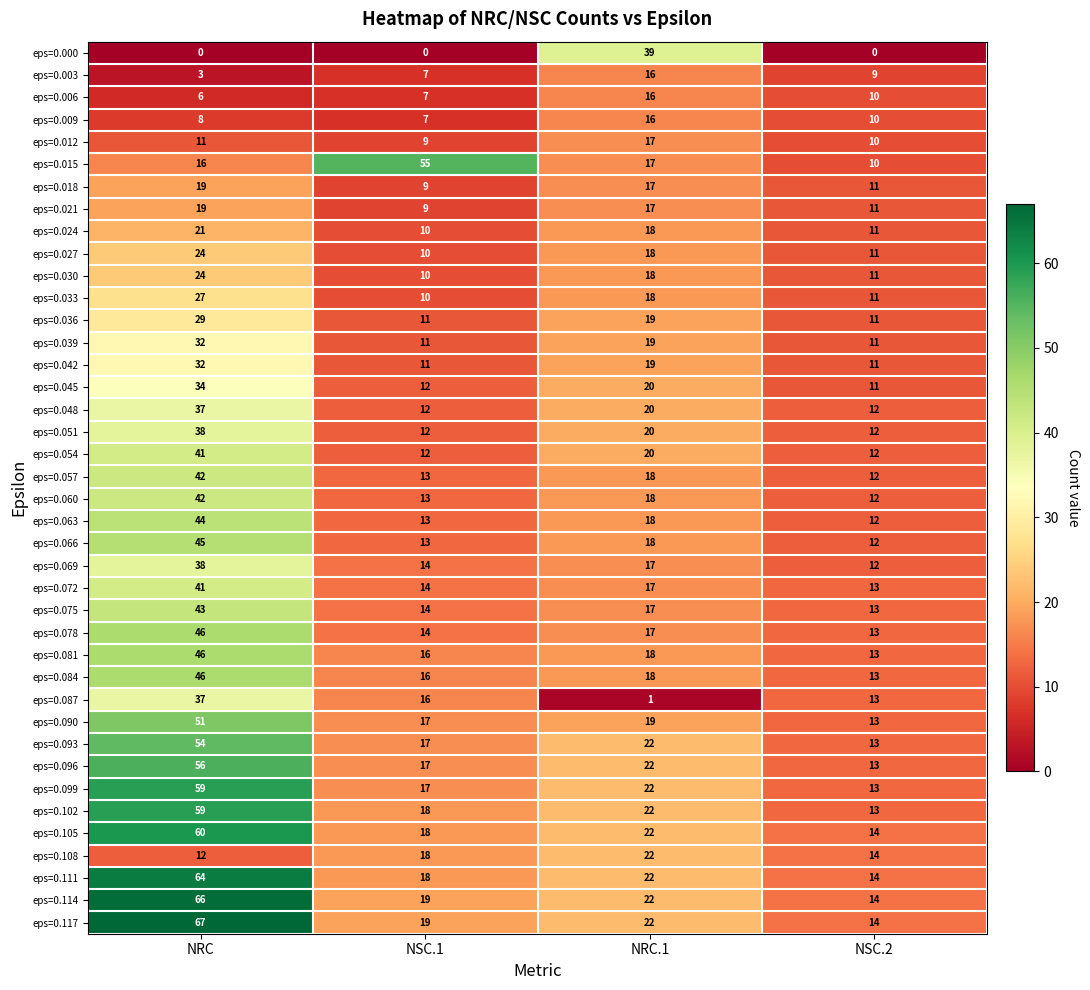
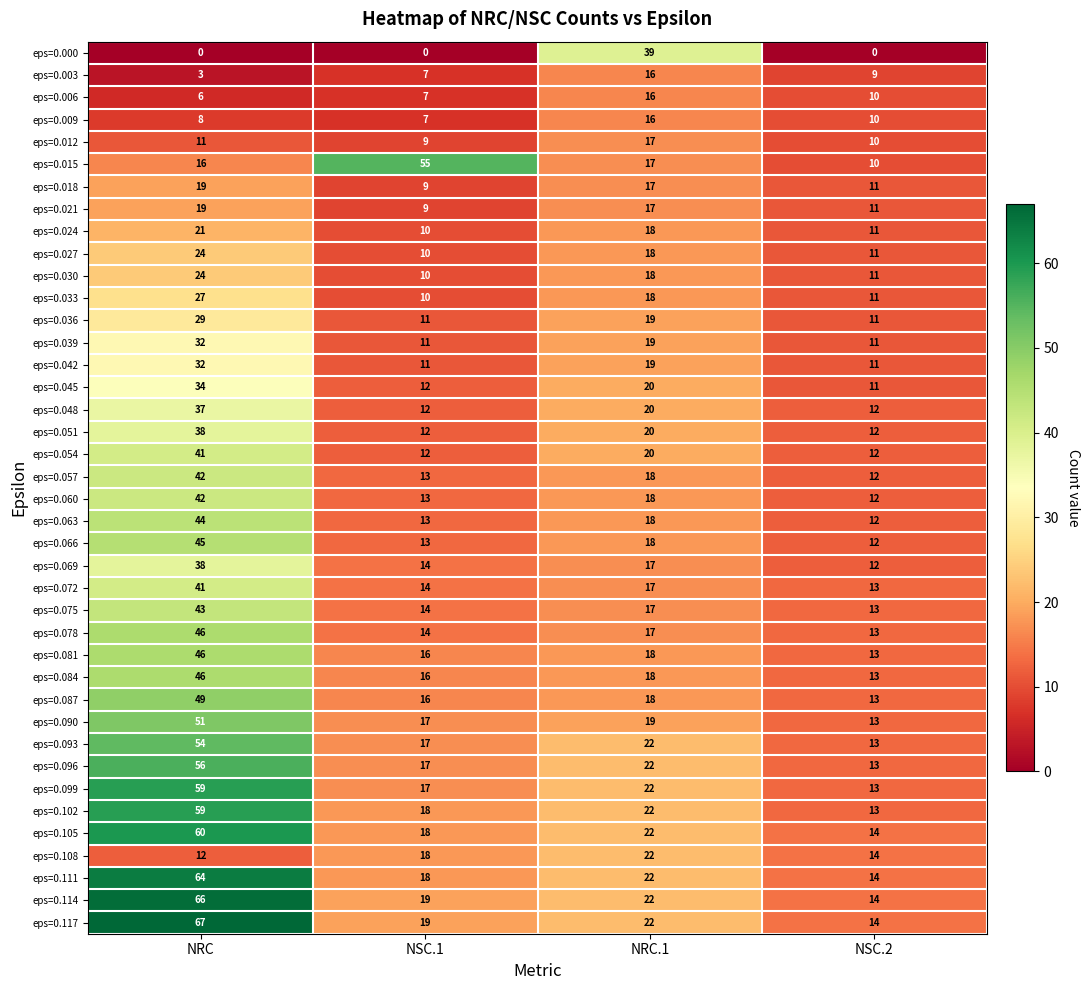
  {
    "eps=0.000": {
      "NRC": 0,
      "NSC.1": 0,
      "NRC.1": 39,
      "NSC.2": 0
    },
    "eps=0.003": {
      "NRC": 3,
      "NSC.1": 7,
      "NRC.1": 16,
      "NSC.2": 9
    },
    "eps=0.006": {
      "NRC": 6,
      "NSC.1": 7,
      "NRC.1": 16,
      "NSC.2": 10
    },
    "eps=0.009": {
      "NRC": 8,
      "NSC.1": 7,
      "NRC.1": 16,
      "NSC.2": 10
    },
    "eps=0.012": {
      "NRC": 11,
      "NSC.1": 9,
      "NRC.1": 17,
      "NSC.2": 10
    },
    "eps=0.015": {
      "NRC": 16,
      "NSC.1": 55,
      "NRC.1": 17,
      "NSC.2": 10
    },
    "eps=0.018": {
      "NRC": 19,
      "NSC.1": 9,
      "NRC.1": 17,
      "NSC.2": 11
    },
    "eps=0.021": {
      "NRC": 19,
      "NSC.1": 9,
      "NRC.1": 17,
      "NSC.2": 11
    },
    "eps=0.024": {
      "NRC": 21,
      "NSC.1": 10,
      "NRC.1": 18,
      "NSC.2": 11
    },
    "eps=0.027": {
      "NRC": 24,
      "NSC.1": 10,
      "NRC.1": 18,
      "NSC.2": 11
    },
    "eps=0.030": {
      "NRC": 24,
      "NSC.1": 10,
      "NRC.1": 18,
      "NSC.2": 11
    },
    "eps=0.033": {
      "NRC": 27,
      "NSC.1": 10,
      "NRC.1": 18,
      "NSC.2": 11
    },
    "eps=0.036": {
      "NRC": 29,
      "NSC.1": 11,
      "NRC.1": 19,
      "NSC.2": 11
    },
    "eps=0.039": {
      "NRC": 32,
      "NSC.1": 11,
      "NRC.1": 19,
      "NSC.2": 11
    },
    "eps=0.042": {
      "NRC": 32,
      "NSC.1": 11,
      "NRC.1": 19,
      "NSC.2": 11
    },
    "eps=0.045": {
      "NRC": 34,
      "NSC.1": 12,
      "NRC.1": 20,
      "NSC.2": 11
    },
    "eps=0.048": {
      "NRC": 37,
      "NSC.1": 12,
      "NRC.1": 20,
      "NSC.2": 12
    },
    "eps=0.051": {
      "NRC": 38,
      "NSC.1": 12,
      "NRC.1": 20,
      "NSC.2": 12
    },
    "eps=0.054": {
      "NRC": 41,
      "NSC.1": 12,
      "NRC.1": 20,
      "NSC.2": 12
    },
    "eps=0.057": {
      "NRC": 42,
      "NSC.1": 13,
      "NRC.1": 18,
      "NSC.2": 12
    },
    "eps=0.060": {
      "NRC": 42,
      "NSC.1": 13,
      "NRC.1": 18,
      "NSC.2": 12
    },
    "eps=0.063": {
      "NRC": 44,
      "NSC.1": 13,
      "NRC.1": 18,
      "NSC.2": 12
    },
    "eps=0.066": {
      "NRC": 45,
      "NSC.1": 13,
      "NRC.1": 18,
      "NSC.2": 12
    },
    "eps=0.069": {
      "NRC": 38,
      "NSC.1": 14,
      "NRC.1": 17,
      "NSC.2": 12
    },
    "eps=0.072": {
      "NRC": 41,
      "NSC.1": 14,
      "NRC.1": 17,
      "NSC.2": 13
    },
    "eps=0.075": {
      "NRC": 43,
      "NSC.1": 14,
      "NRC.1": 17,
      "NSC.2": 13
    },
    "eps=0.078": {
      "NRC": 46,
      "NSC.1": 14,
      "NRC.1": 17,
      "NSC.2": 13
    },
    "eps=0.081": {
      "NRC": 46,
      "NSC.1": 16,
      "NRC.1": 18,
      "NSC.2": 13
    },
    "eps=0.084": {
      "NRC": 46,
      "NSC.1": 16,
      "NRC.1": 18,
      "NSC.2": 13
    },
    "eps=0.087": {
-     "NRC": 37,
+     "NRC": 49,
      "NSC.1": 16,
-     "NRC.1": 1,
+     "NRC.1": 18,
      "NSC.2": 13
    },
    "eps=0.090": {
      "NRC": 51,
      "NSC.1": 17,
      "NRC.1": 19,
      "NSC.2": 13
    },
    "eps=0.093": {
      "NRC": 54,
      "NSC.1": 17,
      "NRC.1": 22,
      "NSC.2": 13
    },
    "eps=0.096": {
      "NRC": 56,
      "NSC.1": 17,
      "NRC.1": 22,
      "NSC.2": 13
    },
    "eps=0.099": {
      "NRC": 59,
      "NSC.1": 17,
      "NRC.1": 22,
      "NSC.2": 13
    },
    "eps=0.102": {
      "NRC": 59,
      "NSC.1": 18,
      "NRC.1": 22,
      "NSC.2": 13
    },
    "eps=0.105": {
      "NRC": 60,
      "NSC.1": 18,
      "NRC.1": 22,
      "NSC.2": 14
    },
    "eps=0.108": {
      "NRC": 12,
      "NSC.1": 18,
      "NRC.1": 22,
      "NSC.2": 14
    },
    "eps=0.111": {
      "NRC": 64,
      "NSC.1": 18,
      "NRC.1": 22,
      "NSC.2": 14
    },
    "eps=0.114": {
      "NRC": 66,
      "NSC.1": 19,
      "NRC.1": 22,
      "NSC.2": 14
    },
    "eps=0.117": {
      "NRC": 67,
      "NSC.1": 19,
      "NRC.1": 22,
      "NSC.2": 14
    }
  }
